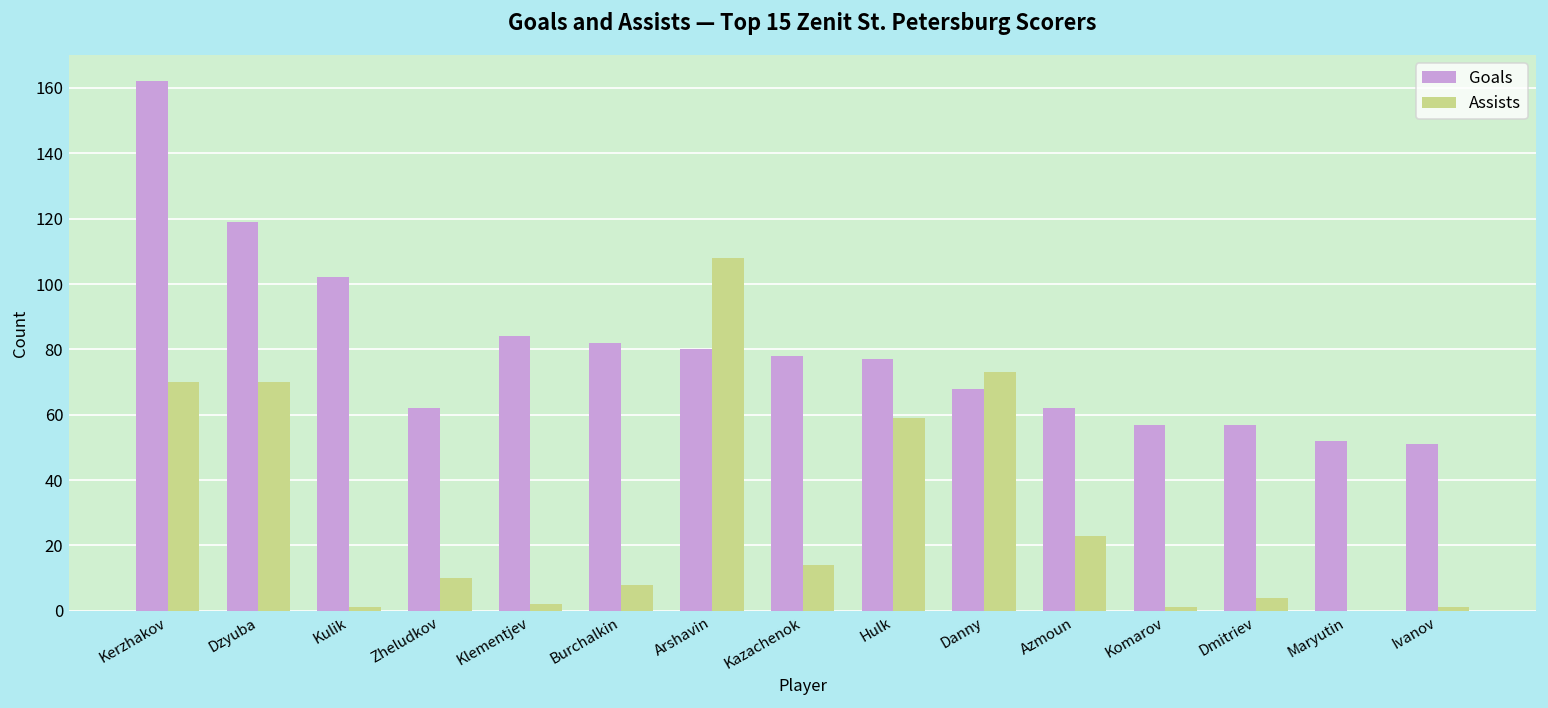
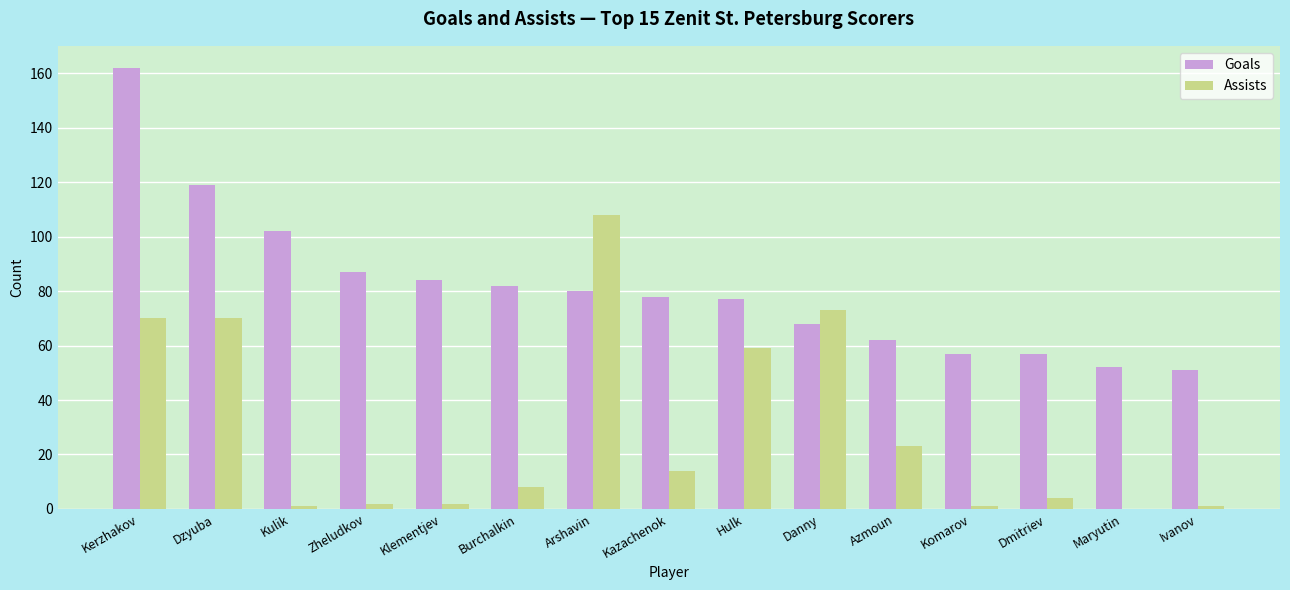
  {
    "Goals": {
      "Kerzhakov": 162,
      "Dzyuba": 119,
      "Kulik": 102,
-     "Zheludkov": 62,
+     "Zheludkov": 87,
      "Klementjev": 84,
      "Burchalkin": 82,
      "Arshavin": 80,
      "Kazachenok": 78,
      "Hulk": 77,
      "Danny": 68,
      "Azmoun": 62,
      "Komarov": 57,
      "Dmitriev": 57,
      "Maryutin": 52,
      "Ivanov": 51
    },
    "Assists": {
      "Kerzhakov": 70,
      "Dzyuba": 70,
      "Kulik": 1,
-     "Zheludkov": 10,
+     "Zheludkov": 2,
      "Klementjev": 2,
      "Burchalkin": 8,
      "Arshavin": 108,
      "Kazachenok": 14,
      "Hulk": 59,
      "Danny": 73,
      "Azmoun": 23,
      "Komarov": 1,
      "Dmitriev": 4,
      "Maryutin": 0,
      "Ivanov": 1
    }
  }
